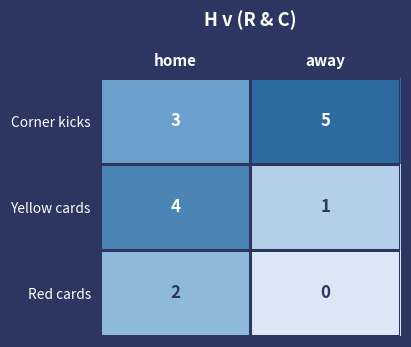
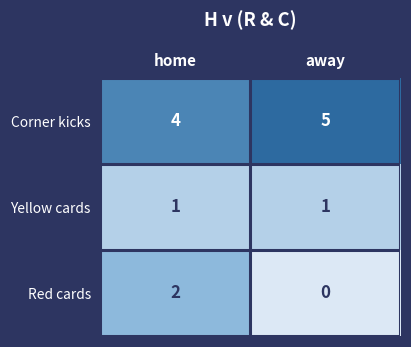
  {
    "Corner kicks": {
-     "home": 3,
+     "home": 4,
      "away": 5
    },
    "Yellow cards": {
-     "home": 4,
+     "home": 1,
      "away": 1
    },
    "Red cards": {
      "home": 2,
      "away": 0
    }
  }
